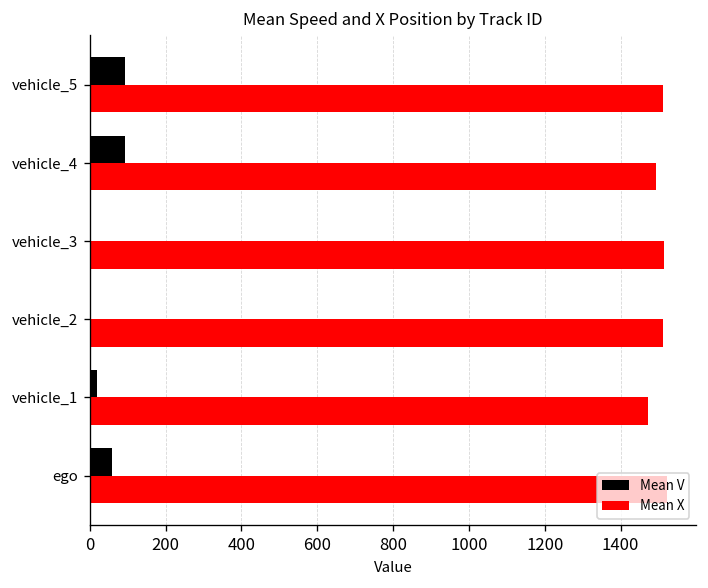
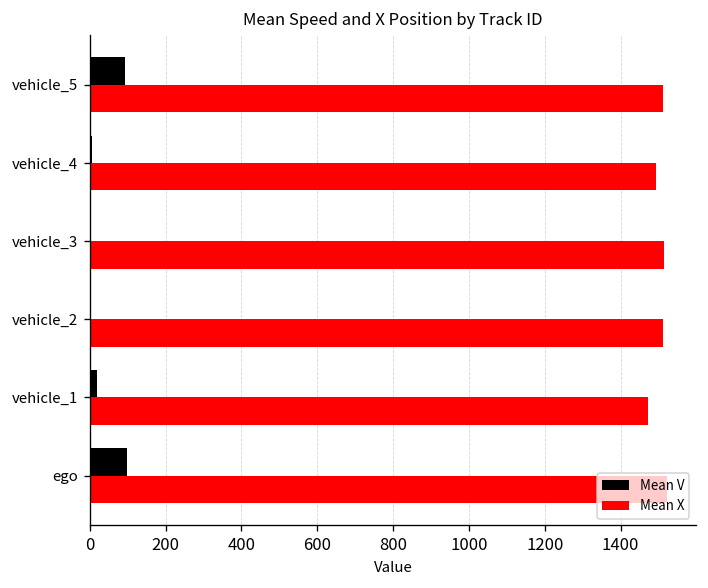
  {
    "Mean V": {
      "vehicle_5": 90,
-     "vehicle_4": 90,
+     "vehicle_4": 10,
      "vehicle_3": 0,
      "vehicle_2": 0,
      "vehicle_1": 20,
-     "ego": 60
+     "ego": 100
    },
    "Mean X": {
      "vehicle_5": 1510,
      "vehicle_4": 1490,
      "vehicle_3": 1510,
      "vehicle_2": 1510,
      "vehicle_1": 1470
    }
  }
